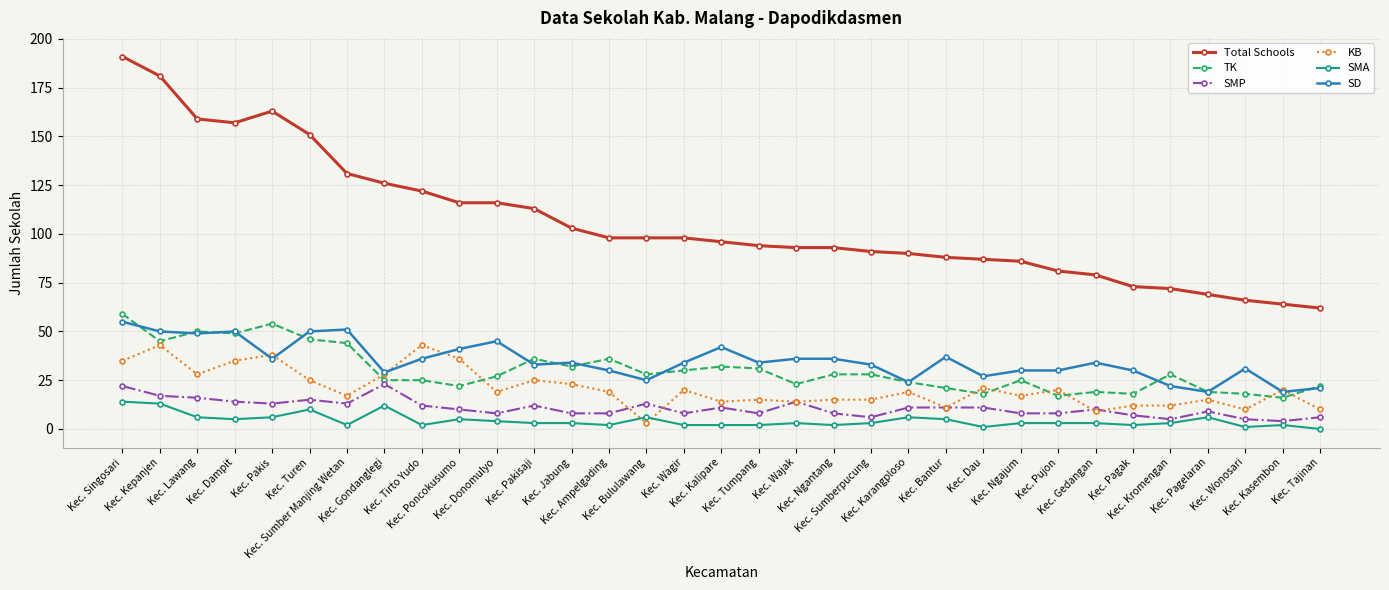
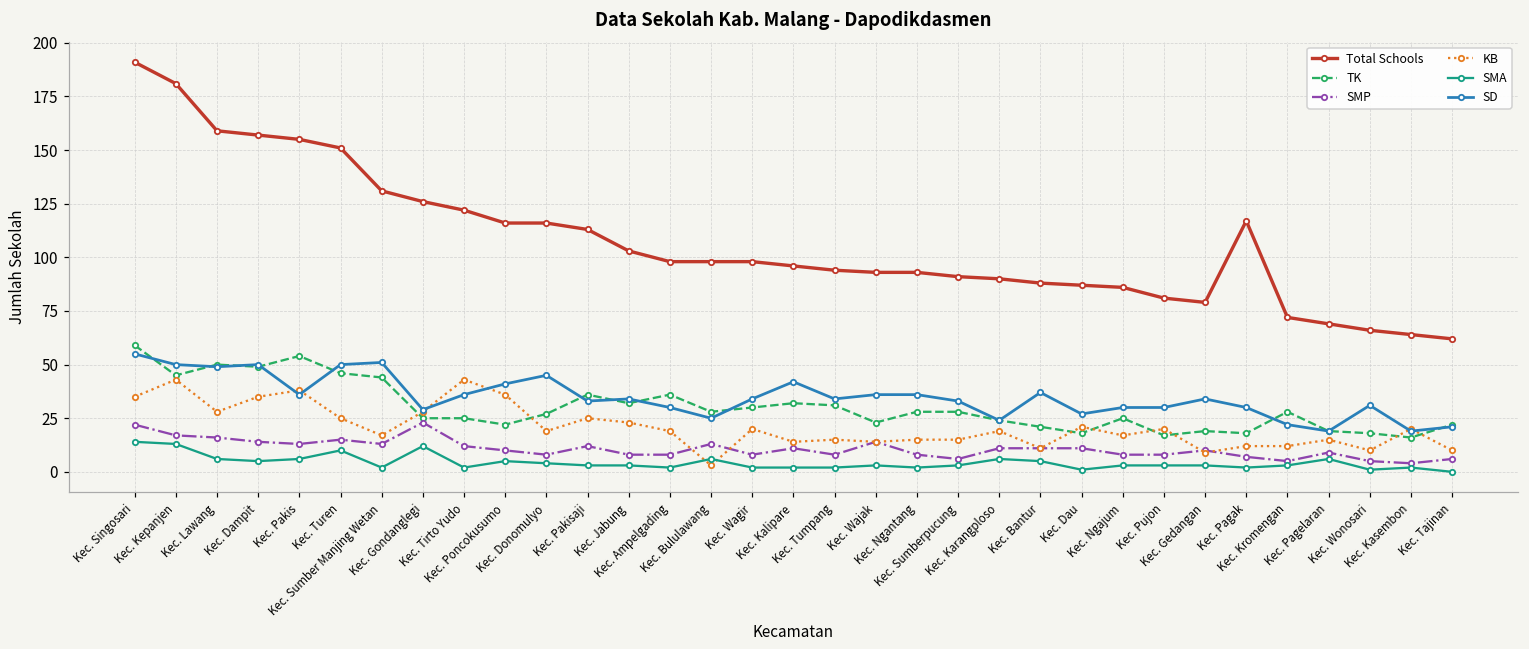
  {
    "Total Schools": {
      "Kec. Singosari": 191,
      "Kec. Kepanjen": 181,
      "Kec. Lawang": 159,
      "Kec. Dampit": 157,
-     "Kec. Pakis": 163,
+     "Kec. Pakis": 155,
      "Kec. Turen": 151,
      "Kec. Sumber Manjing Wetan": 131,
      "Kec. Gondanglegi": 126,
      "Kec. Tirto Yudo": 122,
      "Kec. Poncokusumo": 116,
      "Kec. Donomulyo": 116,
      "Kec. Pakisaji": 113,
      "Kec. Jabung": 103,
      "Kec. Ampelgading": 98,
      "Kec. Bululawang": 98,
      "Kec. Wagir": 98,
      "Kec. Kalipare": 96,
      "Kec. Tumpang": 94,
      "Kec. Wajak": 93,
      "Kec. Ngantang": 93,
      "Kec. Sumberpucung": 91,
      "Kec. Karangploso": 90,
      "Kec. Bantur": 88,
      "Kec. Dau": 87,
      "Kec. Ngajum": 86,
      "Kec. Pujon": 81,
      "Kec. Gedangan": 79,
-     "Kec. Pagak": 73,
+     "Kec. Pagak": 117,
      "Kec. Kromengan": 72,
      "Kec. Pagelaran": 69,
      "Kec. Wonosari": 66,
      "Kec. Kasembon": 64,
      "Kec. Tajinan": 62
    },
    "SMP": {
      "Kec. Singosari": 22,
      "Kec. Kepanjen": 17,
      "Kec. Lawang": 16,
      "Kec. Dampit": 14,
      "Kec. Pakis": 13,
      "Kec. Turen": 15,
      "Kec. Sumber Manjing Wetan": 13,
      "Kec. Gondanglegi": 23,
      "Kec. Tirto Yudo": 12,
      "Kec. Poncokusumo": 10,
      "Kec. Donomulyo": 8,
      "Kec. Pakisaji": 12,
      "Kec. Jabung": 8,
      "Kec. Ampelgading": 8,
      "Kec. Bululawang": 13,
      "Kec. Wagir": 8,
      "Kec. Kalipare": 11,
      "Kec. Tumpang": 8,
      "Kec. Ngantang": 8,
      "Kec. Sumberpucung": 6,
      "Kec. Karangploso": 11,
      "Kec. Dau": 11,
      "Kec. Ngajum": 8,
      "Kec. Pujon": 8,
      "Kec. Pagak": 7,
      "Kec. Kromengan": 5,
      "Kec. Pagelaran": 9,
      "Kec. Wonosari": 5,
      "Kec. Kasembon": 4,
      "Kec. Tajinan": 6
    },
    "KB": {
      "Kec. Singosari": 35,
      "Kec. Kepanjen": 43,
      "Kec. Lawang": 28,
      "Kec. Dampit": 35,
      "Kec. Pakis": 38,
      "Kec. Turen": 25,
      "Kec. Sumber Manjing Wetan": 17,
      "Kec. Tirto Yudo": 43,
      "Kec. Poncokusumo": 36,
      "Kec. Donomulyo": 19,
      "Kec. Pakisaji": 25,
      "Kec. Jabung": 23,
      "Kec. Ampelgading": 19,
      "Kec. Bululawang": 3,
      "Kec. Wagir": 20,
      "Kec. Kalipare": 14,
      "Kec. Tumpang": 15,
      "Kec. Ngantang": 15,
      "Kec. Sumberpucung": 15,
      "Kec. Karangploso": 19,
      "Kec. Dau": 21,
      "Kec. Ngajum": 17,
      "Kec. Pujon": 20,
      "Kec. Pagak": 12,
      "Kec. Kromengan": 12,
      "Kec. Pagelaran": 15,
      "Kec. Wonosari": 10,
      "Kec. Tajinan": 10
    },
    "SD": {
      "Kec. Singosari": 55,
      "Kec. Kepanjen": 50,
      "Kec. Pakis": 36,
      "Kec. Turen": 50,
      "Kec. Sumber Manjing Wetan": 51,
      "Kec. Tirto Yudo": 36,
      "Kec. Poncokusumo": 41,
      "Kec. Donomulyo": 45,
      "Kec. Pakisaji": 33,
      "Kec. Jabung": 34,
      "Kec. Ampelgading": 30,
      "Kec. Bululawang": 25,
      "Kec. Wagir": 34,
      "Kec. Kalipare": 42,
      "Kec. Tumpang": 34,
      "Kec. Wajak": 36,
      "Kec. Ngantang": 36,
      "Kec. Sumberpucung": 33,
      "Kec. Bantur": 37,
      "Kec. Dau": 27,
      "Kec. Ngajum": 30,
      "Kec. Pujon": 30,
      "Kec. Gedangan": 34,
      "Kec. Pagak": 30,
      "Kec. Kromengan": 22,
      "Kec. Wonosari": 31
    }
  }
